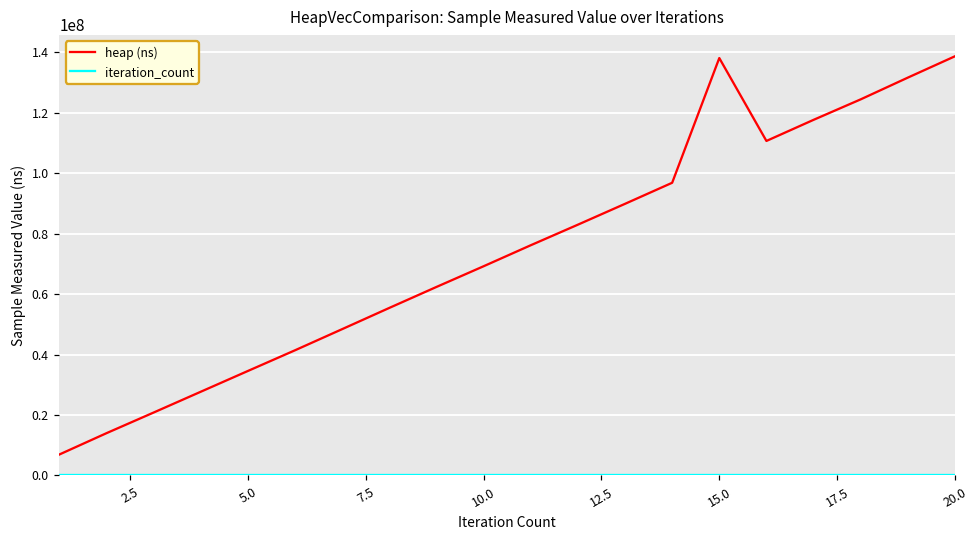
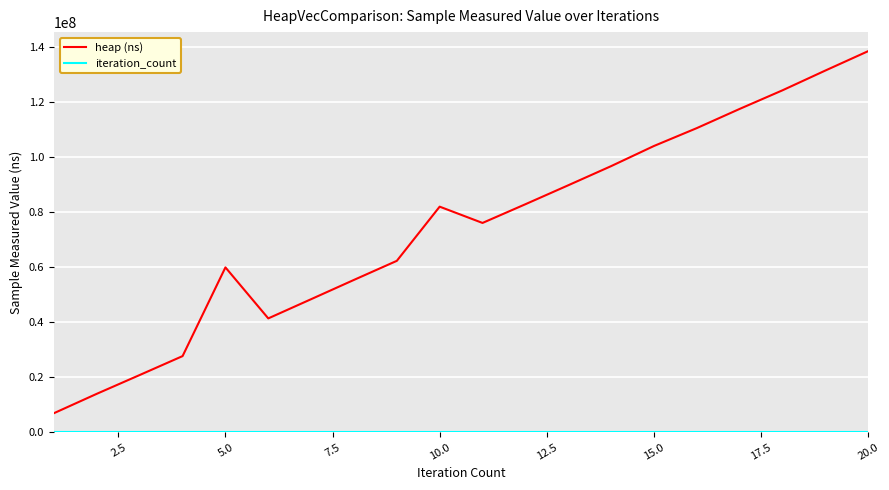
  {
    "heap (ns)": {
-     "5.0": 35000000,
-     "10.0": 69000000,
-     "15.0": 138000000,
+     "5.0": 60000000,
+     "10.0": 82000000,
+     "15.0": 104000000,
      "20.0": 139000000
    },
    "iteration_count": {
      "5.0": 0,
      "10.0": 0,
      "15.0": 0,
      "20.0": 0
    }
  }
